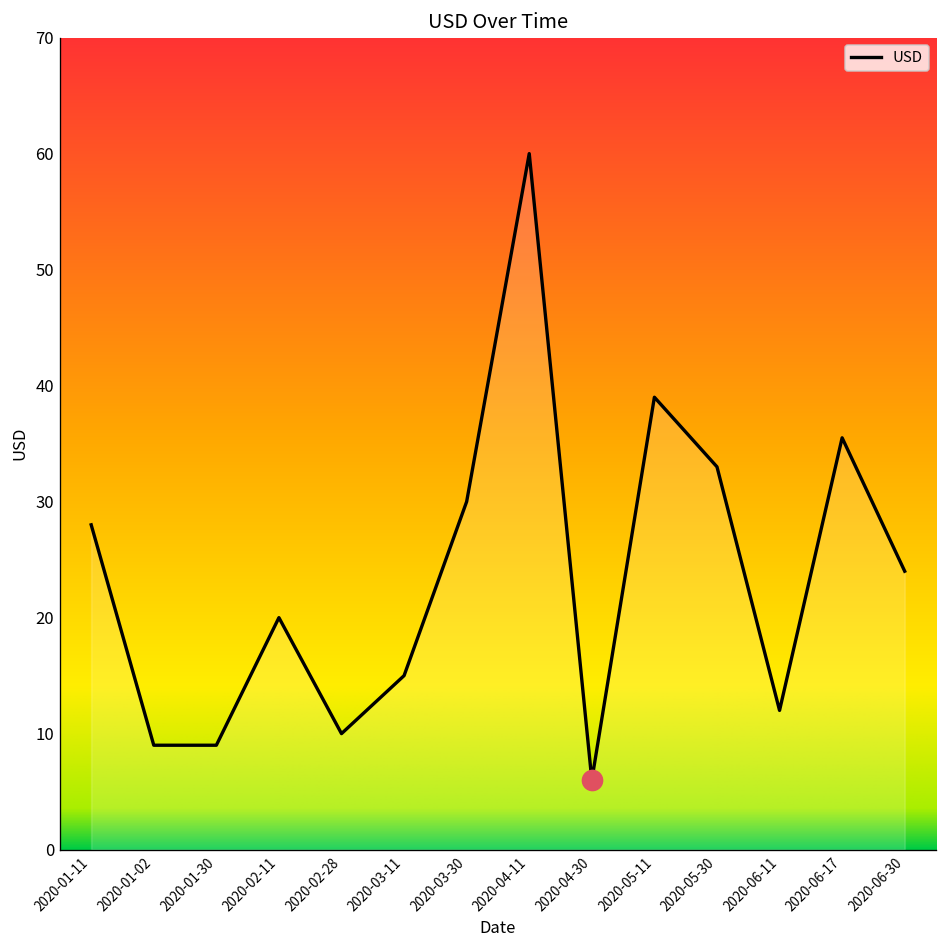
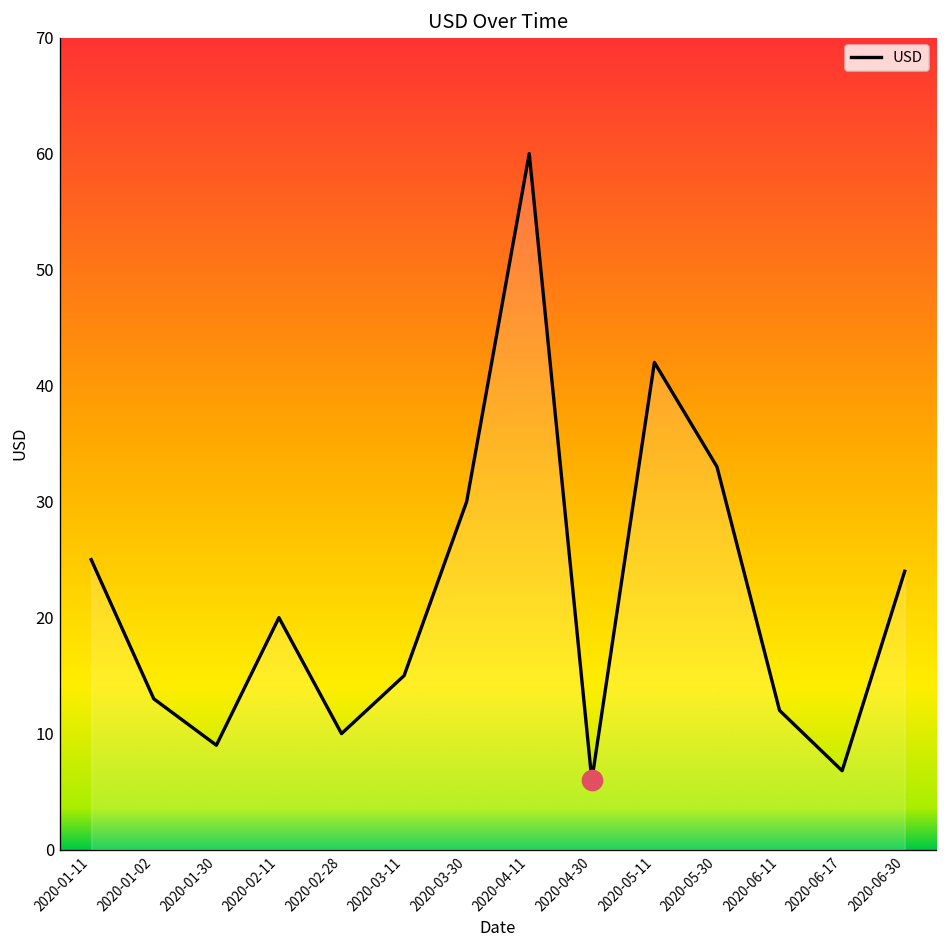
  {
    "USD": {
-     "2020-01-11": 28,
-     "2020-01-02": 9,
+     "2020-01-11": 25,
+     "2020-01-02": 13,
      "2020-01-30": 9,
      "2020-02-11": 20,
      "2020-02-28": 10,
      "2020-03-11": 15,
      "2020-03-30": 30,
      "2020-04-11": 60,
-     "2020-05-11": 39,
+     "2020-05-11": 42,
      "2020-05-30": 33,
      "2020-06-11": 12,
-     "2020-06-17": 36,
+     "2020-06-17": 7,
      "2020-06-30": 24
    }
  }
